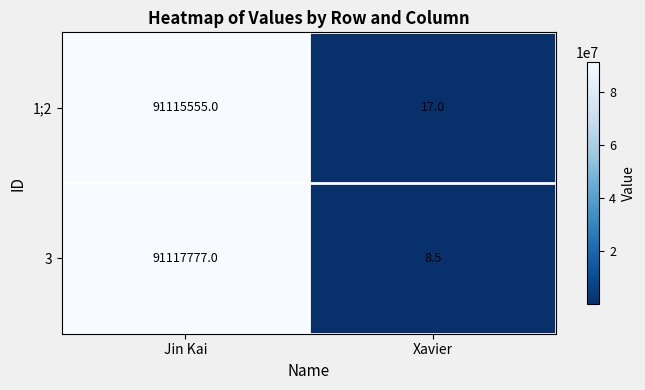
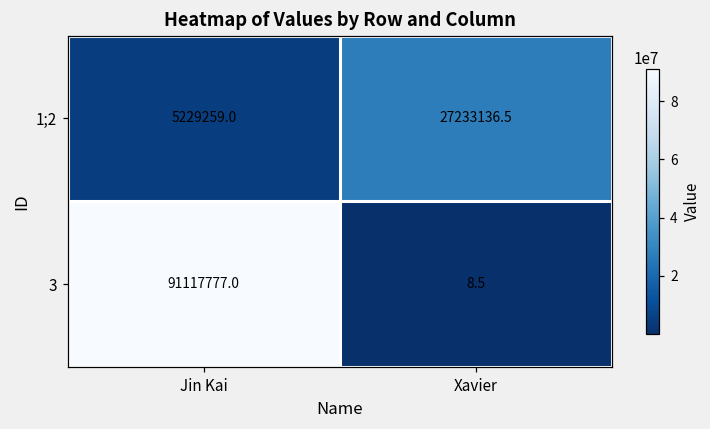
  {
    "1;2": {
-     "Jin Kai": 91115555.0,
-     "Xavier": 17.0
+     "Jin Kai": 5229259.0,
+     "Xavier": 27233136.5
    },
    "3": {
      "Jin Kai": 91117777.0,
      "Xavier": 8.5
    }
  }
